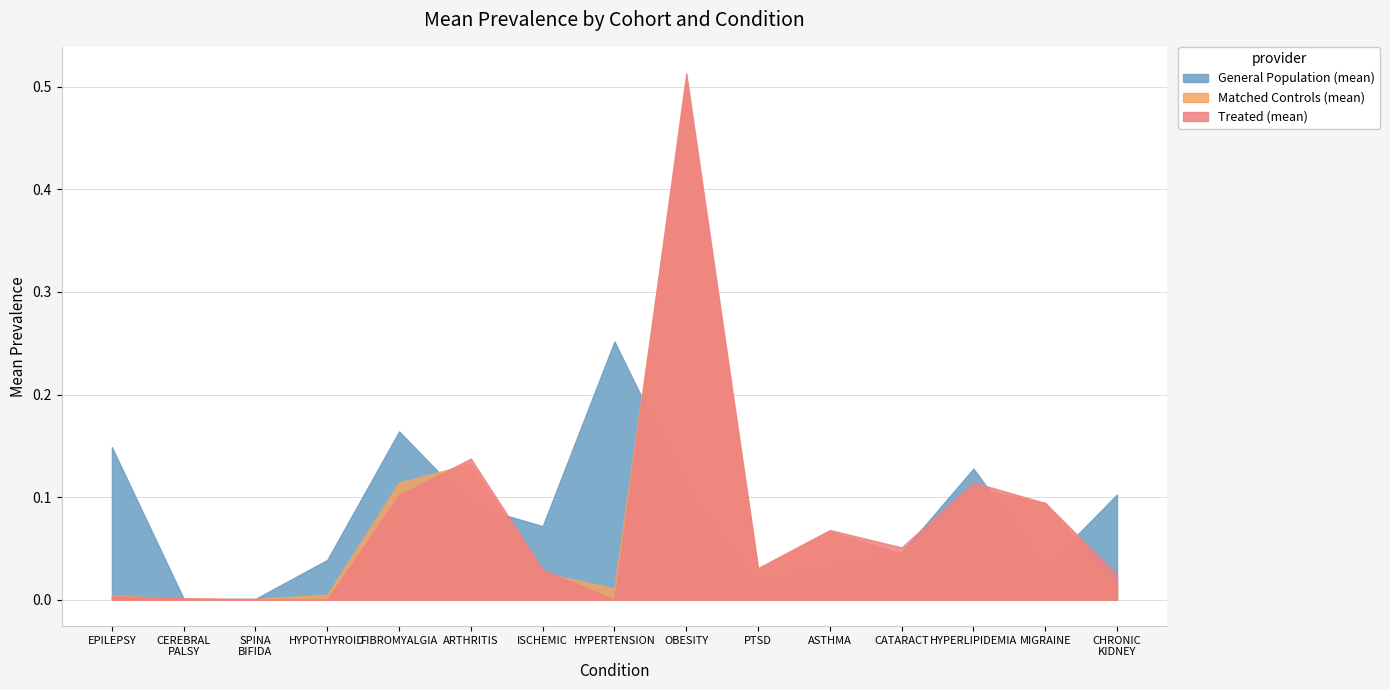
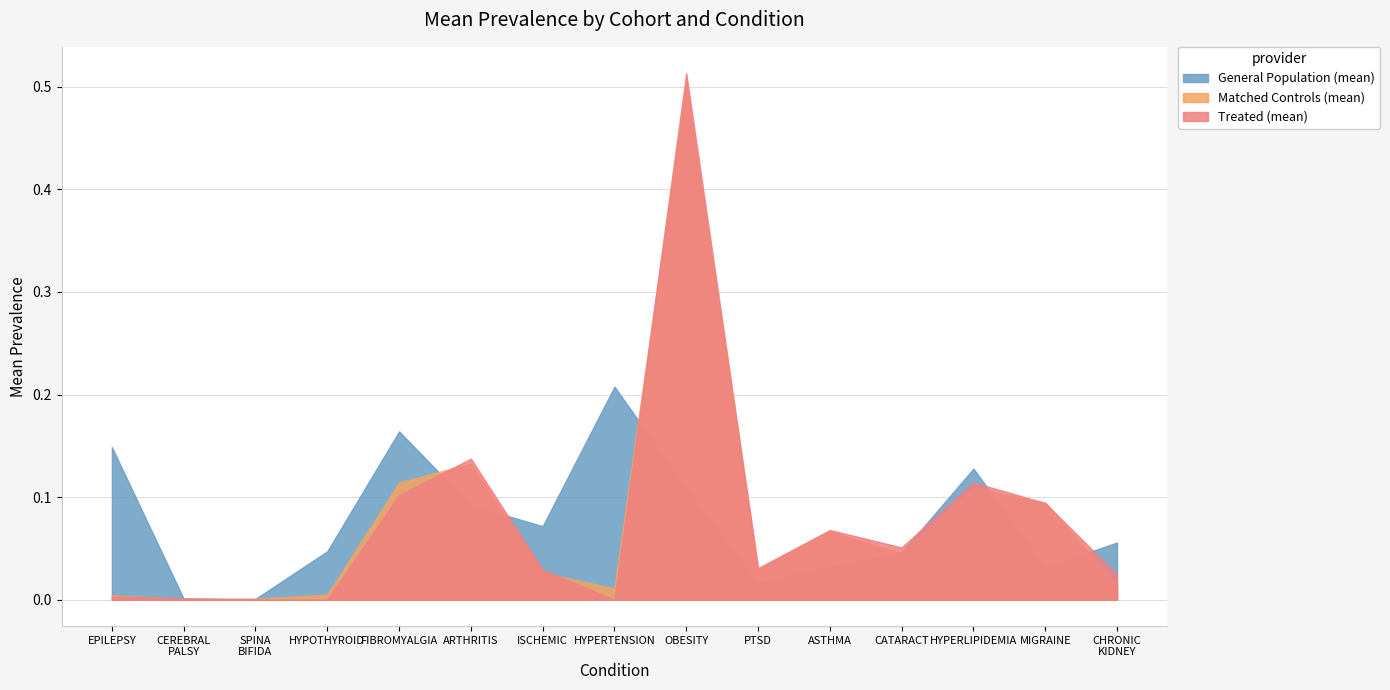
  {
    "General Population (mean)": {
      "EPILEPSY": 0.149,
-     "HYPOTHYROID": 0.039,
+     "HYPOTHYROID": 0.047,
      "FIBROMYALGIA": 0.164,
      "ARTHRITIS": 0.092,
      "ISCHEMIC": 0.072,
-     "HYPERTENSION": 0.252,
+     "HYPERTENSION": 0.208,
      "OBESITY": 0.109,
      "PTSD": 0.016,
      "ASTHMA": 0.032,
      "HYPERLIPIDEMIA": 0.128,
      "MIGRAINE": 0.032,
-     "CHRONIC KIDNEY": 0.103
+     "CHRONIC KIDNEY": 0.056
    }
  }
